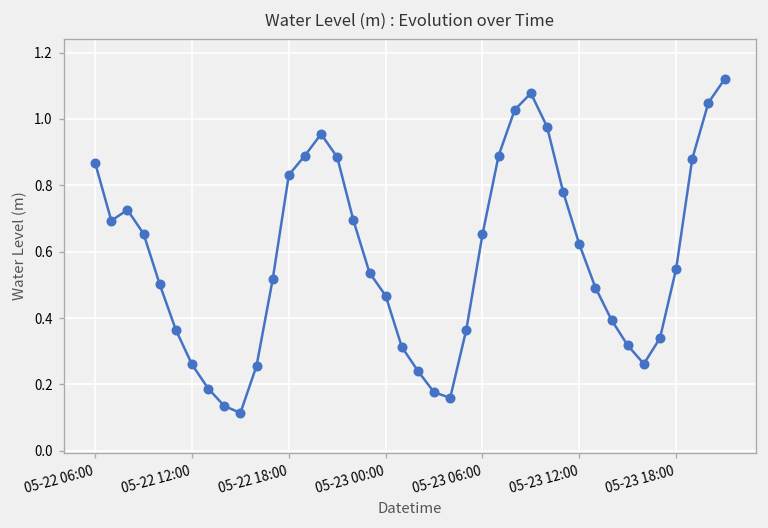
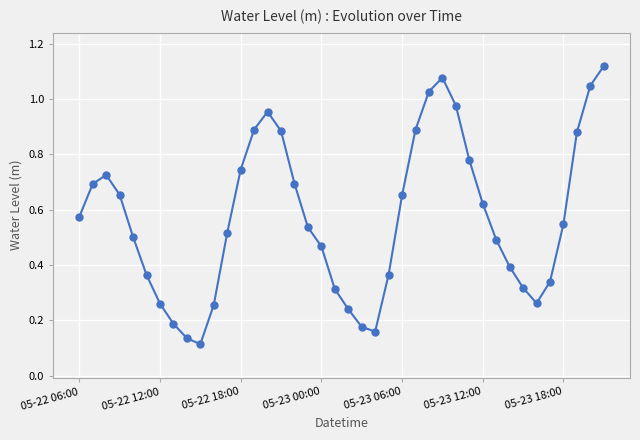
  {
-   "05-22 06:00": 0.87,
+   "05-22 06:00": 0.57,
    "05-22 12:00": 0.26,
-   "05-22 18:00": 0.83,
+   "05-22 18:00": 0.75,
    "05-23 00:00": 0.47,
    "05-23 06:00": 0.65,
    "05-23 12:00": 0.62,
    "05-23 18:00": 0.55
  }
